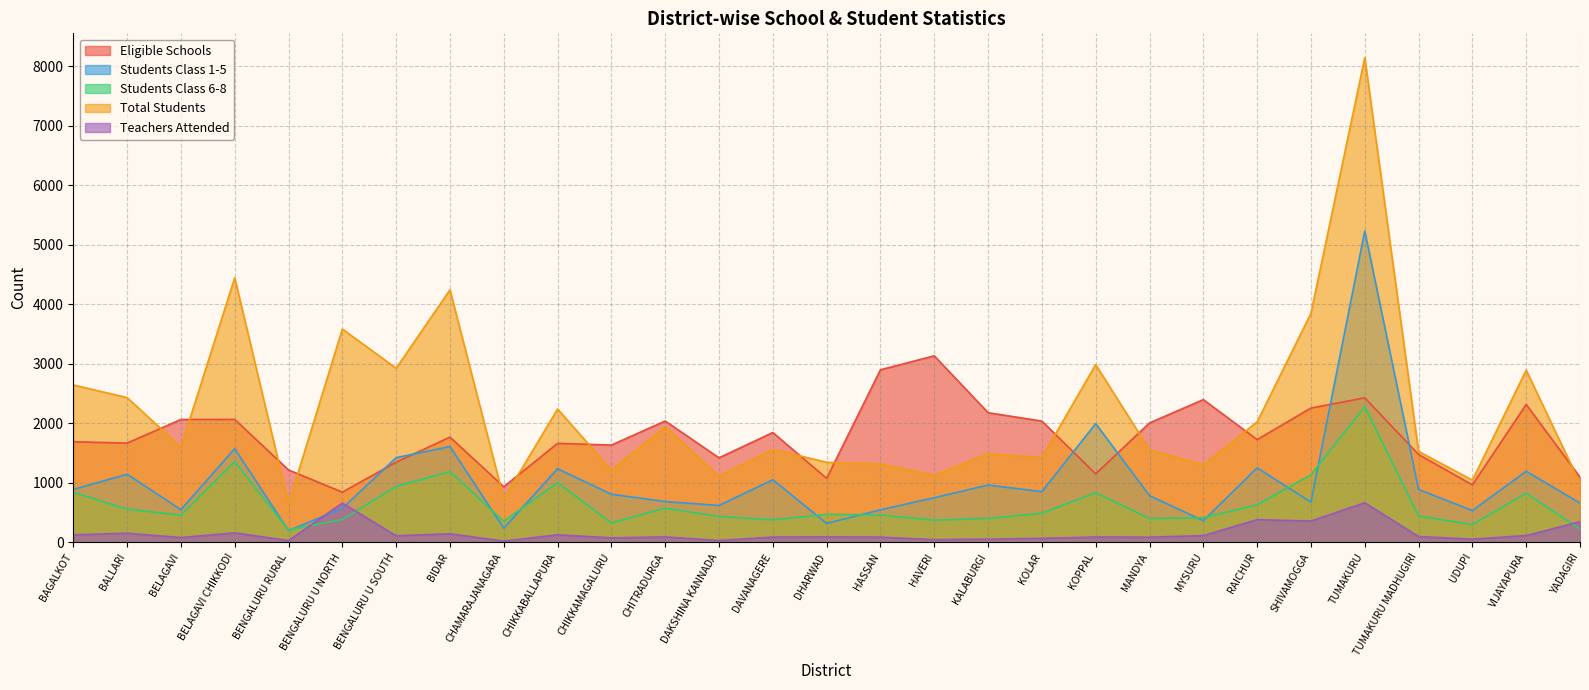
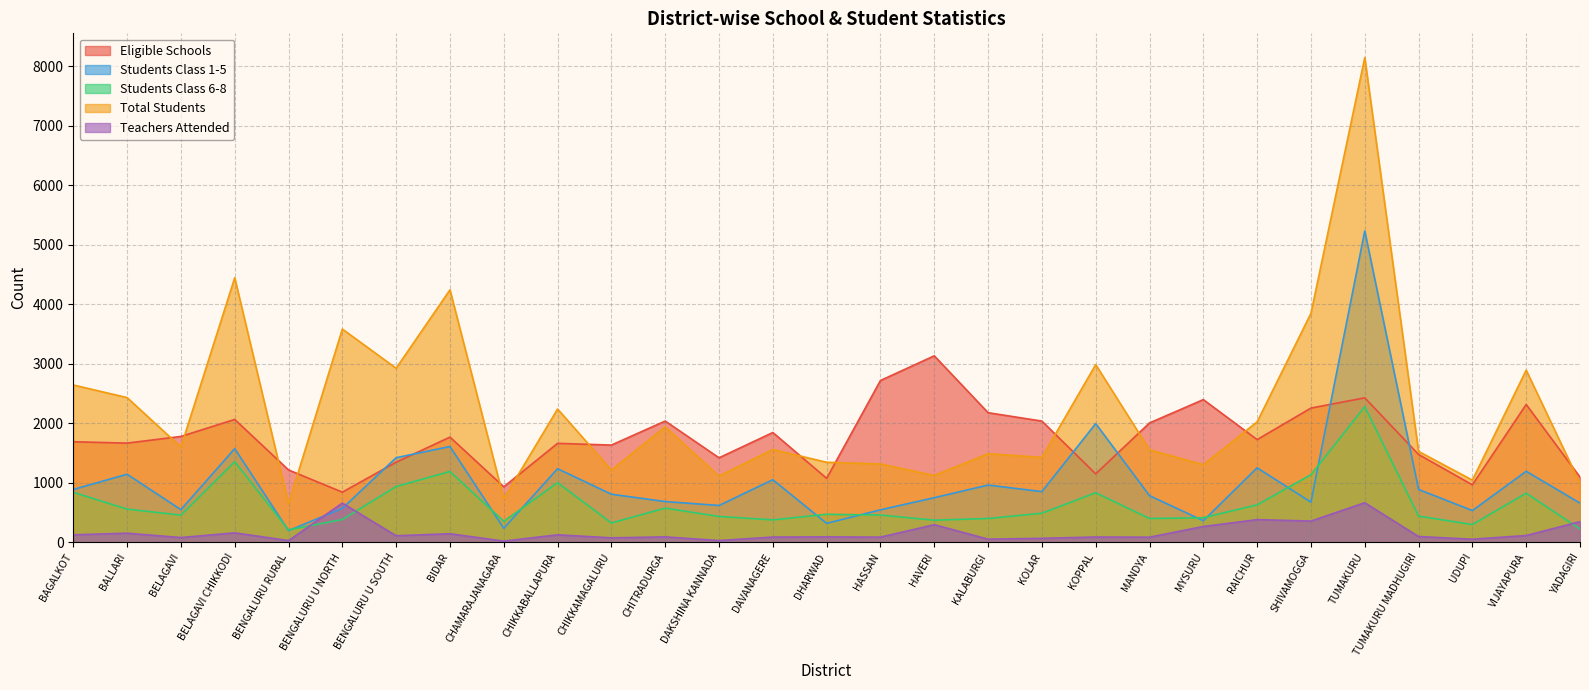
  {
    "Eligible Schools": {
      "BAGALKOT": 1700,
      "BALLARI": 1700,
-     "BELAGAVI": 2100,
+     "BELAGAVI": 1800,
      "BELAGAVI CHIKKODI": 2100,
      "BENGALURU RURAL": 1200,
      "BENGALURU U NORTH": 800,
      "BENGALURU U SOUTH": 1300,
      "BIDAR": 1800,
      "CHAMARAJANAGARA": 900,
      "CHIKKABALLAPURA": 1700,
      "CHIKKAMAGALURU": 1600,
      "CHITRADURGA": 2000,
      "DAKSHINA KANNADA": 1400,
      "DAVANAGERE": 1800,
      "DHARWAD": 1100,
-     "HASSAN": 2900,
+     "HASSAN": 2700,
      "HAVERI": 3100,
      "KALABURGI": 2200,
      "KOLAR": 2000,
      "KOPPAL": 1200,
      "MANDYA": 2000,
      "MYSURU": 2400,
      "RAICHUR": 1700,
      "SHIVAMOGGA": 2300,
      "TUMAKURU": 2400,
      "TUMAKURU MADHUGIRI": 1500,
      "UDUPI": 1000,
      "VIJAYAPURA": 2300,
      "YADAGIRI": 1100
    },
    "Students Class 1-5": {
      "BAGALKOT": 900,
      "BALLARI": 1100,
      "BELAGAVI": 600,
      "BELAGAVI CHIKKODI": 1600,
      "BENGALURU U NORTH": 600,
      "BENGALURU U SOUTH": 1400,
      "BIDAR": 1600,
      "CHAMARAJANAGARA": 200,
      "CHIKKABALLAPURA": 1200,
      "CHIKKAMAGALURU": 800,
      "CHITRADURGA": 700,
      "DAKSHINA KANNADA": 600,
      "DAVANAGERE": 1100,
      "DHARWAD": 300,
      "HASSAN": 500,
      "HAVERI": 800,
      "KALABURGI": 1000,
      "KOLAR": 900,
      "KOPPAL": 2000,
      "MANDYA": 800,
      "MYSURU": 400,
      "RAICHUR": 1300,
      "SHIVAMOGGA": 700,
      "TUMAKURU": 5200,
      "TUMAKURU MADHUGIRI": 900,
      "UDUPI": 500,
      "VIJAYAPURA": 1200,
      "YADAGIRI": 700
    },
    "Students Class 6-8": {
      "BAGALKOT": 800,
      "BALLARI": 600,
      "BELAGAVI": 500,
      "BELAGAVI CHIKKODI": 1400,
      "BENGALURU U NORTH": 400,
      "BENGALURU U SOUTH": 900,
      "BIDAR": 1200,
      "CHAMARAJANAGARA": 400,
      "CHIKKABALLAPURA": 1000,
      "CHIKKAMAGALURU": 300,
      "CHITRADURGA": 600,
      "DAKSHINA KANNADA": 400,
      "DAVANAGERE": 400,
      "DHARWAD": 500,
      "HASSAN": 500,
      "HAVERI": 400,
      "KALABURGI": 400,
      "KOLAR": 500,
      "KOPPAL": 800,
      "MANDYA": 400,
      "MYSURU": 400,
      "RAICHUR": 600,
      "SHIVAMOGGA": 1100,
      "TUMAKURU": 2300,
      "TUMAKURU MADHUGIRI": 400,
      "UDUPI": 300,
      "VIJAYAPURA": 800,
      "YADAGIRI": 200
    },
    "Total Students": {
      "BAGALKOT": 2600,
      "BALLARI": 2400,
      "BELAGAVI": 1600,
      "BELAGAVI CHIKKODI": 4400,
      "BENGALURU RURAL": 600,
      "BENGALURU U NORTH": 3600,
      "BENGALURU U SOUTH": 2900,
      "BIDAR": 4200,
      "CHAMARAJANAGARA": 700,
      "CHIKKABALLAPURA": 2200,
      "CHIKKAMAGALURU": 1200,
      "CHITRADURGA": 1900,
      "DAKSHINA KANNADA": 1100,
      "DAVANAGERE": 1600,
      "DHARWAD": 1300,
      "HASSAN": 1300,
      "HAVERI": 1100,
      "KALABURGI": 1500,
      "KOLAR": 1400,
      "KOPPAL": 3000,
      "MANDYA": 1600,
      "MYSURU": 1300,
      "RAICHUR": 2000,
      "SHIVAMOGGA": 3800,
      "TUMAKURU": 8100,
      "TUMAKURU MADHUGIRI": 1500,
      "UDUPI": 1000,
      "VIJAYAPURA": 2900,
      "YADAGIRI": 1000
    },
    "Teachers Attended": {
      "BAGALKOT": 100,
      "BALLARI": 200,
      "BELAGAVI": 100,
      "BELAGAVI CHIKKODI": 200,
      "BENGALURU RURAL": 0,
      "BENGALURU U NORTH": 700,
      "BENGALURU U SOUTH": 100,
      "BIDAR": 100,
      "CHAMARAJANAGARA": 0,
      "CHIKKABALLAPURA": 100,
      "CHIKKAMAGALURU": 100,
      "CHITRADURGA": 100,
      "DAKSHINA KANNADA": 0,
      "DAVANAGERE": 100,
      "DHARWAD": 100,
      "HASSAN": 100,
-     "HAVERI": 0,
+     "HAVERI": 300,
      "KALABURGI": 100,
      "KOLAR": 100,
      "KOPPAL": 100,
      "MANDYA": 100,
-     "MYSURU": 100,
+     "MYSURU": 300,
      "RAICHUR": 400,
      "SHIVAMOGGA": 400,
      "TUMAKURU": 700,
      "TUMAKURU MADHUGIRI": 100,
      "UDUPI": 100,
      "VIJAYAPURA": 100,
      "YADAGIRI": 300
    }
  }
